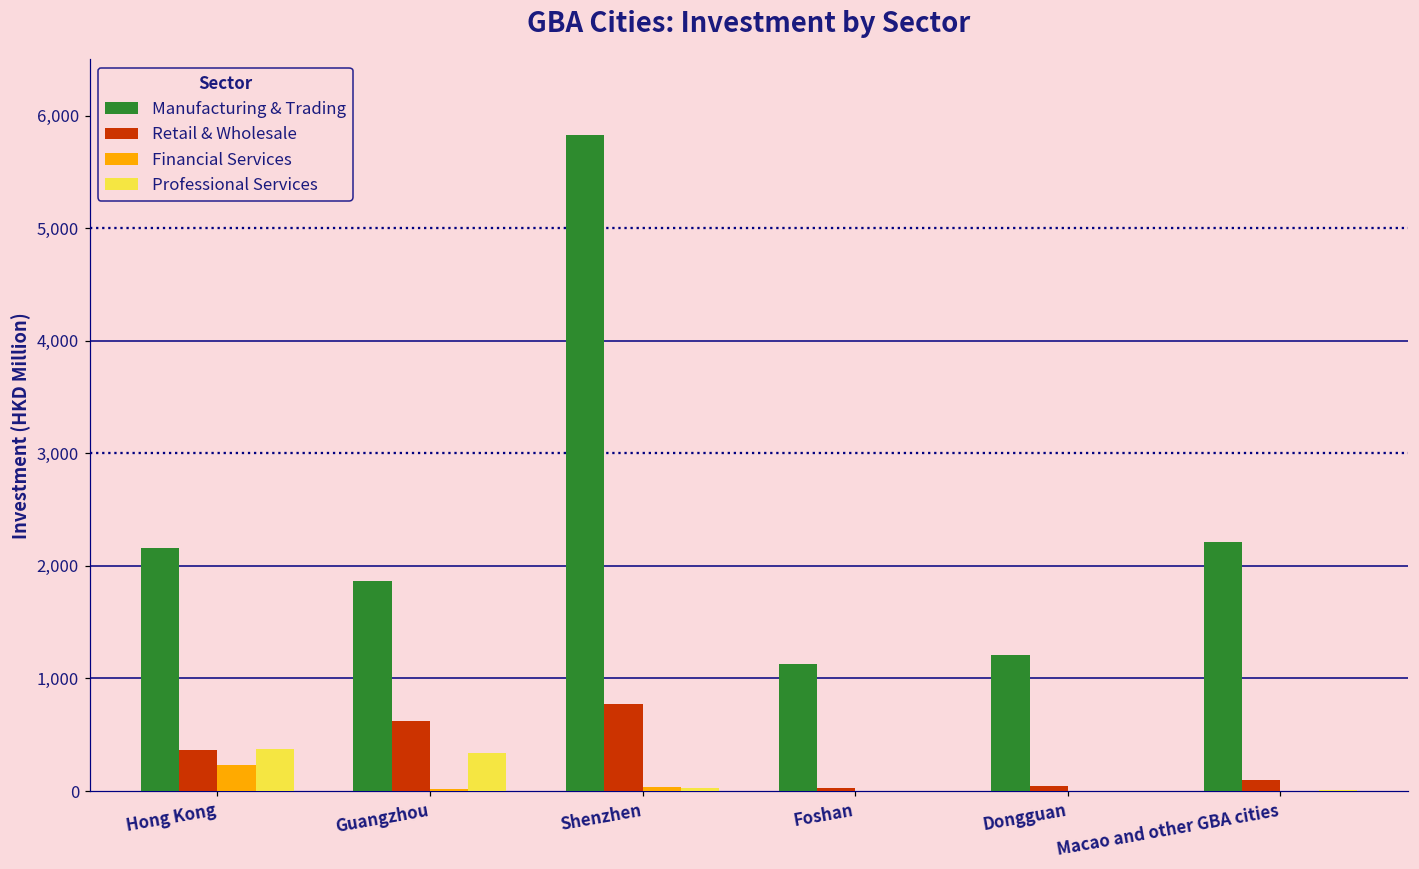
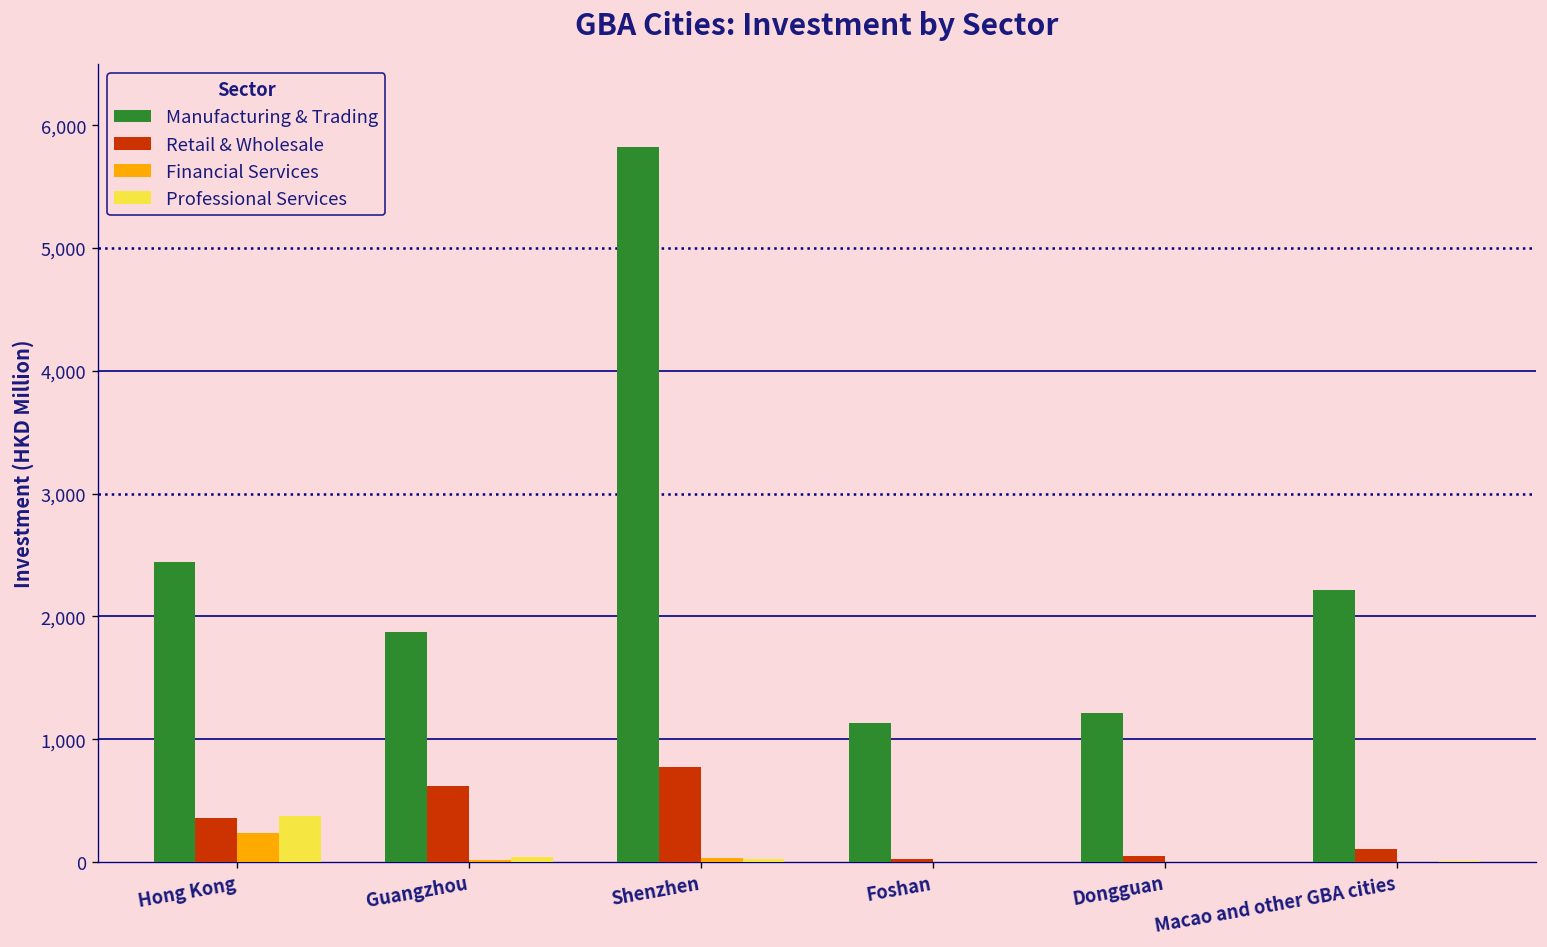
  {
    "Manufacturing & Trading": {
-     "Hong Kong": "2,160",
+     "Hong Kong": "2,450",
      "Guangzhou": "1,870",
      "Shenzhen": "5,820",
      "Foshan": "1,130",
      "Dongguan": "1,210",
      "Macao and other GBA cities": "2,210"
    },
    "Retail & Wholesale": {
      "Hong Kong": "360",
      "Guangzhou": "620",
      "Shenzhen": "780",
      "Foshan": "30",
      "Dongguan": "50",
      "Macao and other GBA cities": "100"
    },
    "Financial Services": {
      "Hong Kong": "230",
      "Shenzhen": "40"
    },
    "Professional Services": {
      "Hong Kong": "370",
-     "Guangzhou": "340"
+     "Guangzhou": "40"
    }
  }
